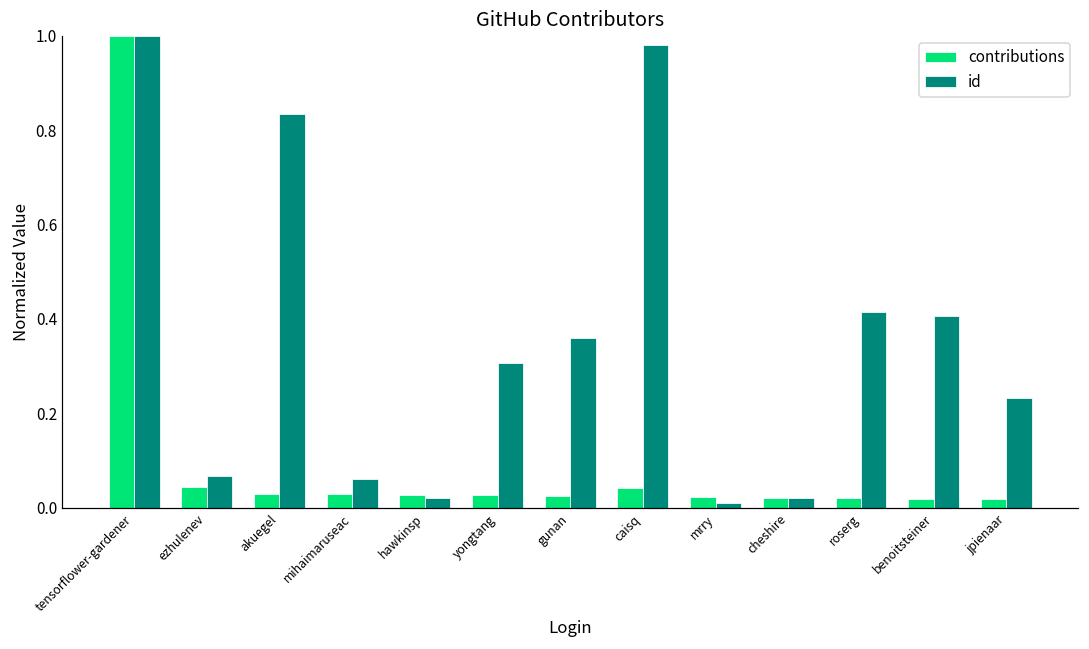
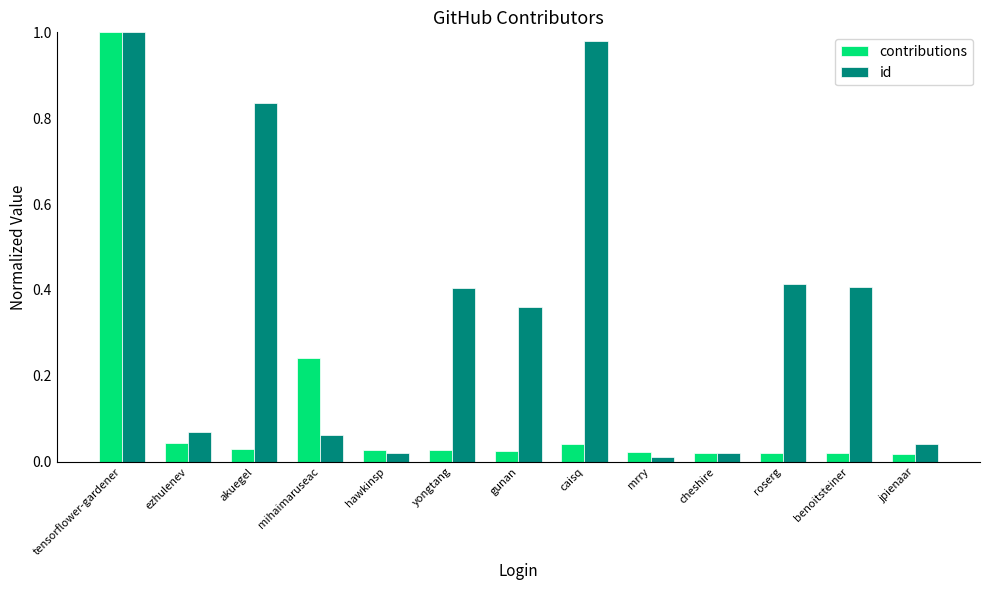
  {
    "contributions": {
      "tensorflower-gardener": 1.00,
      "ezhulenev": 0.04,
      "akuegel": 0.03,
-     "mihaimaruseac": 0.03,
+     "mihaimaruseac": 0.24,
      "hawkinsp": 0.03,
      "yongtang": 0.03,
      "gunan": 0.02,
      "caisq": 0.04,
      "mrry": 0.02,
      "cheshire": 0.02,
      "roserg": 0.02,
      "benoitsteiner": 0.02,
      "jpienaar": 0.02
    },
    "id": {
      "tensorflower-gardener": 1.00,
      "ezhulenev": 0.07,
      "akuegel": 0.83,
      "mihaimaruseac": 0.06,
      "hawkinsp": 0.02,
-     "yongtang": 0.31,
+     "yongtang": 0.40,
      "gunan": 0.36,
      "caisq": 0.98,
      "mrry": 0.01,
      "cheshire": 0.02,
      "roserg": 0.41,
      "benoitsteiner": 0.41,
-     "jpienaar": 0.23
+     "jpienaar": 0.04
    }
  }
